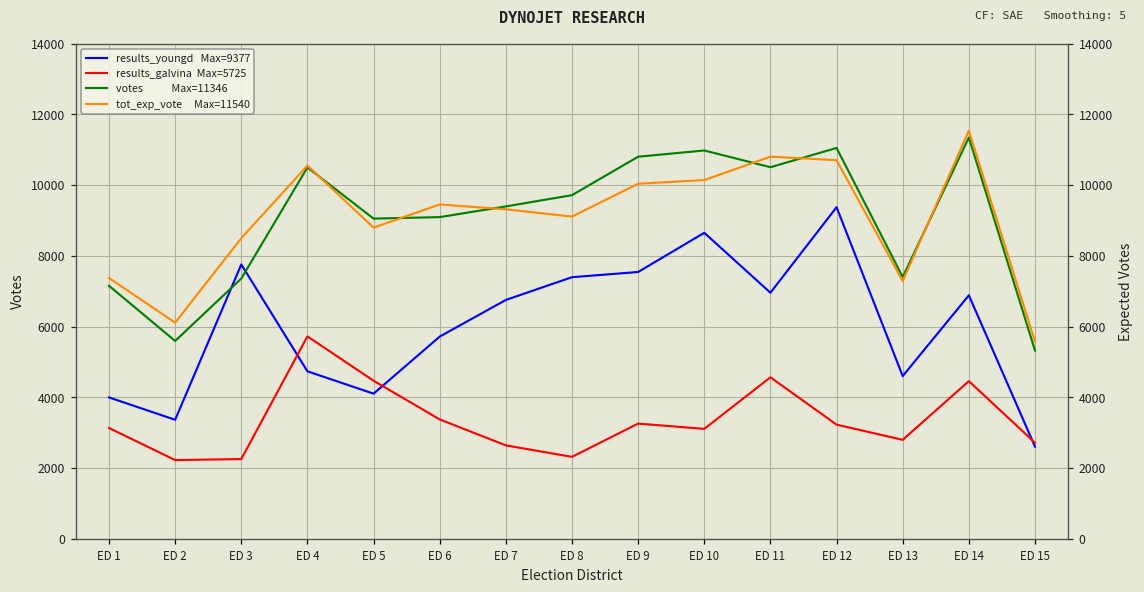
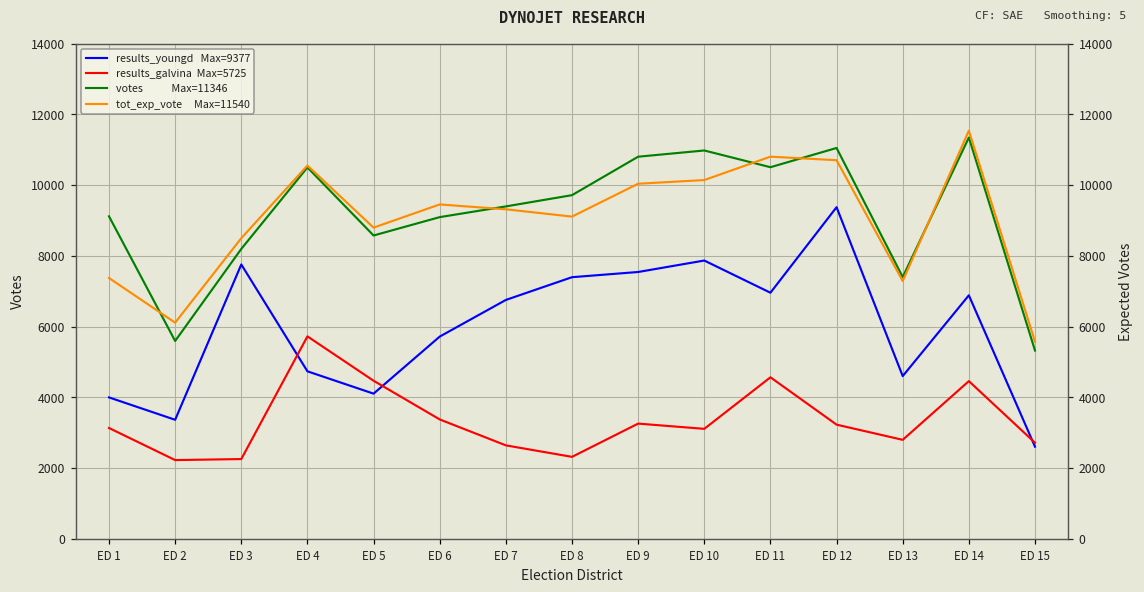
  {
    "results_youngd Max=9377": {
      "ED 1": 4000,
      "ED 2": 3400,
      "ED 3": 7800,
      "ED 4": 4700,
      "ED 5": 4100,
      "ED 6": 5700,
      "ED 7": 6800,
      "ED 8": 7400,
      "ED 9": 7500,
-     "ED 10": 8700,
+     "ED 10": 7900,
      "ED 11": 7000,
      "ED 12": 9400,
      "ED 13": 4600,
      "ED 14": 6900,
      "ED 15": 2600
    },
    "results_galvina Max=5725": {
      "ED 1": 3100,
      "ED 2": 2200,
      "ED 3": 2300,
      "ED 4": 5700,
      "ED 5": 4500,
      "ED 6": 3400,
      "ED 7": 2600,
      "ED 8": 2300,
      "ED 9": 3300,
      "ED 10": 3100,
      "ED 11": 4600,
      "ED 12": 3200,
      "ED 13": 2800,
      "ED 14": 4500,
      "ED 15": 2700
    },
    "votes Max=11346": {
-     "ED 1": 7200,
+     "ED 1": 9100,
      "ED 2": 5600,
-     "ED 3": 7400,
+     "ED 3": 8200,
      "ED 4": 10500,
-     "ED 5": 9100,
+     "ED 5": 8600,
      "ED 6": 9100,
      "ED 7": 9400,
      "ED 8": 9700,
      "ED 9": 10800,
      "ED 10": 11000,
      "ED 11": 10500,
      "ED 12": 11100,
      "ED 13": 7400,
      "ED 14": 11300,
      "ED 15": 5300
    },
    "tot_exp_vote Max=11540": {
      "ED 1": 7400,
      "ED 2": 6100,
      "ED 3": 8500,
      "ED 4": 10600,
      "ED 5": 8800,
      "ED 6": 9500,
      "ED 7": 9300,
      "ED 8": 9100,
      "ED 9": 10000,
      "ED 10": 10100,
      "ED 11": 10800,
      "ED 12": 10700,
      "ED 13": 7300,
      "ED 14": 11500,
      "ED 15": 5600
    }
  }
